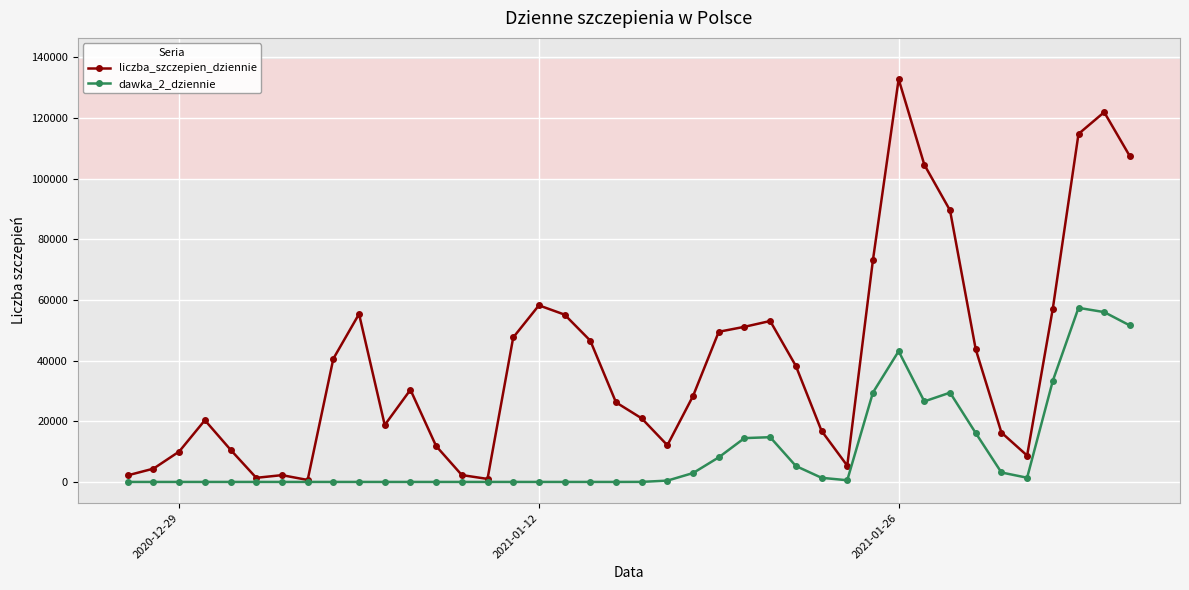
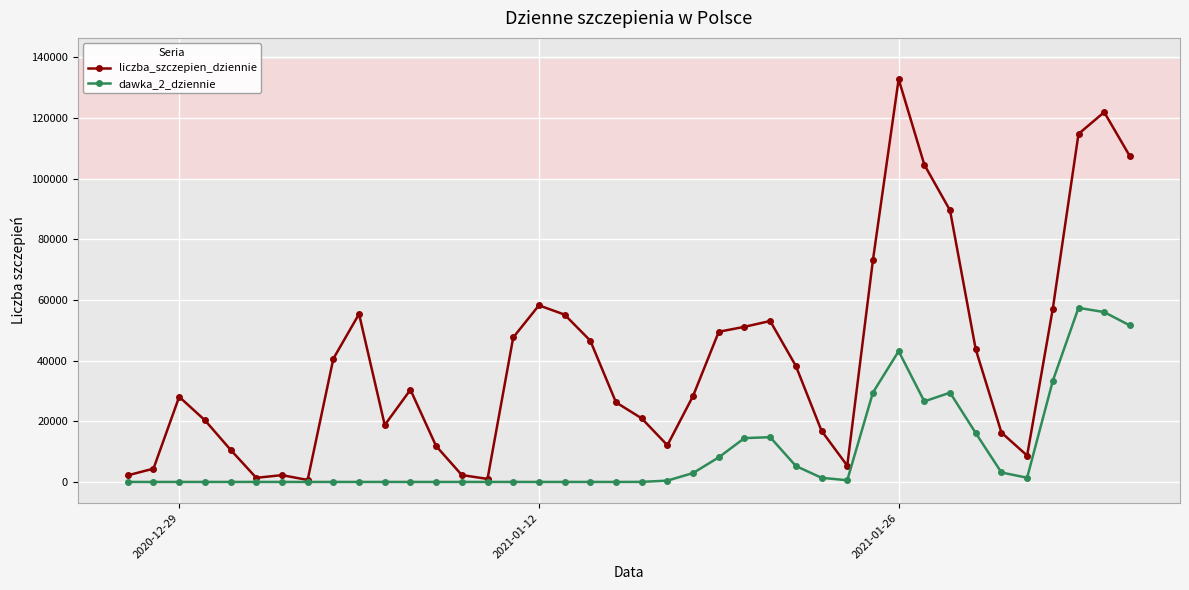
  {
    "liczba_szczepien_dziennie": {
-     "2020-12-29": 10000,
+     "2020-12-29": 28000,
      "2021-01-12": 58000,
      "2021-01-26": 133000
    },
    "dawka_2_dziennie": {
      "2020-12-29": 0,
      "2021-01-12": 0,
      "2021-01-26": 43000
    }
  }
